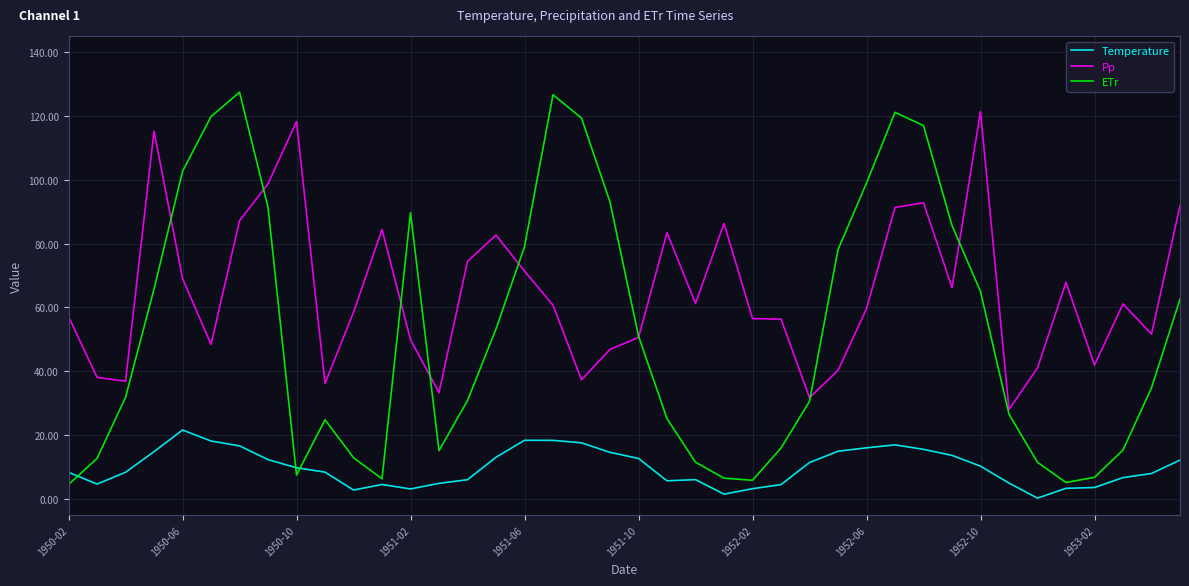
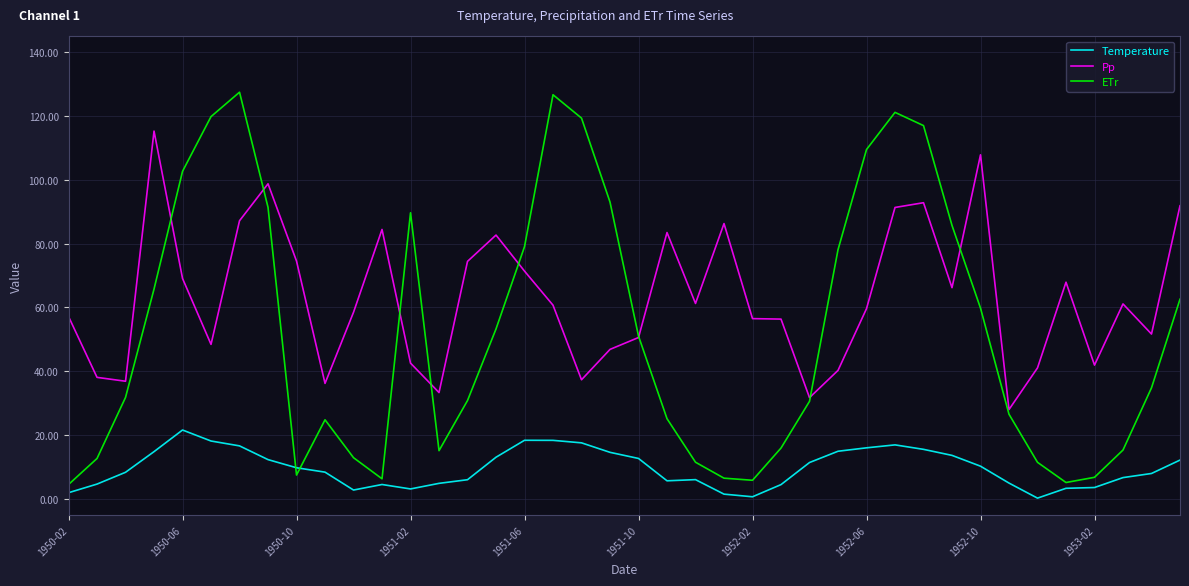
  {
    "Temperature": {
-     "1950-02": 8,
+     "1950-02": 2,
      "1950-06": 22,
      "1950-10": 10,
      "1951-02": 3,
      "1951-06": 18,
      "1951-10": 13,
-     "1952-02": 3,
+     "1952-02": 1,
      "1952-06": 16,
      "1952-10": 10,
      "1953-02": 4
    },
    "Pp": {
      "1950-02": 57,
      "1950-06": 69,
-     "1950-10": 118,
-     "1951-02": 50,
+     "1950-10": 75,
+     "1951-02": 43,
      "1951-06": 71,
      "1952-02": 57,
      "1952-06": 60,
-     "1952-10": 121,
+     "1952-10": 108,
      "1953-02": 42
    },
    "ETr": {
      "1950-02": 5,
      "1950-06": 103,
      "1950-10": 8,
      "1951-02": 90,
      "1951-06": 79,
      "1952-02": 6,
-     "1952-06": 99,
-     "1952-10": 65,
+     "1952-06": 109,
+     "1952-10": 60,
      "1953-02": 7
    }
  }
